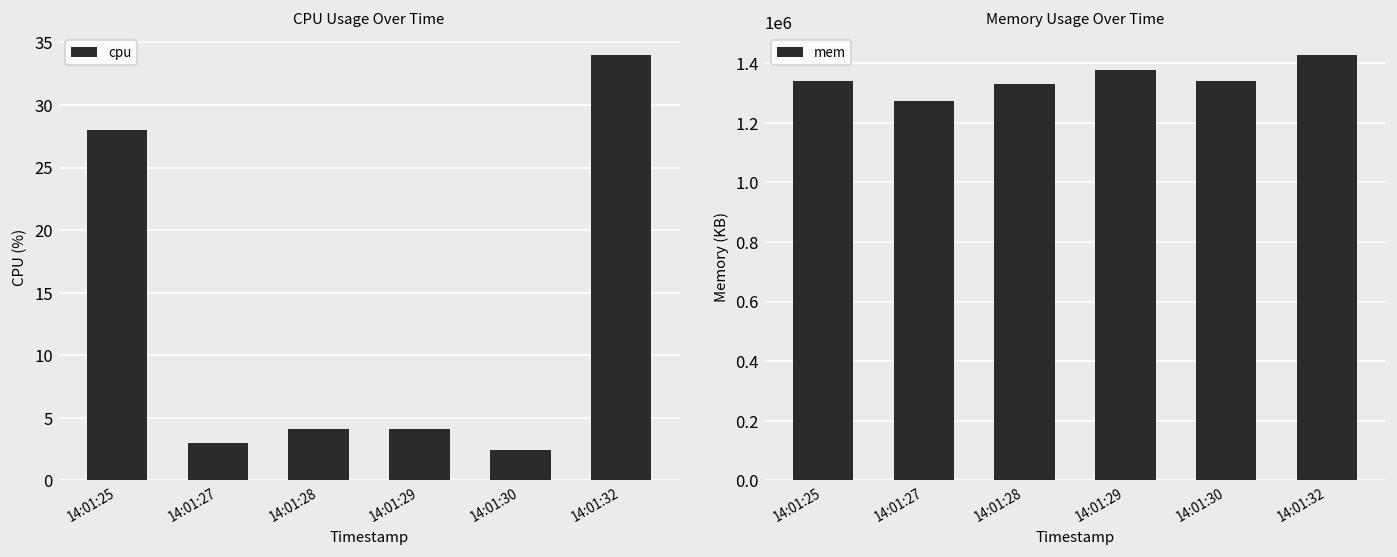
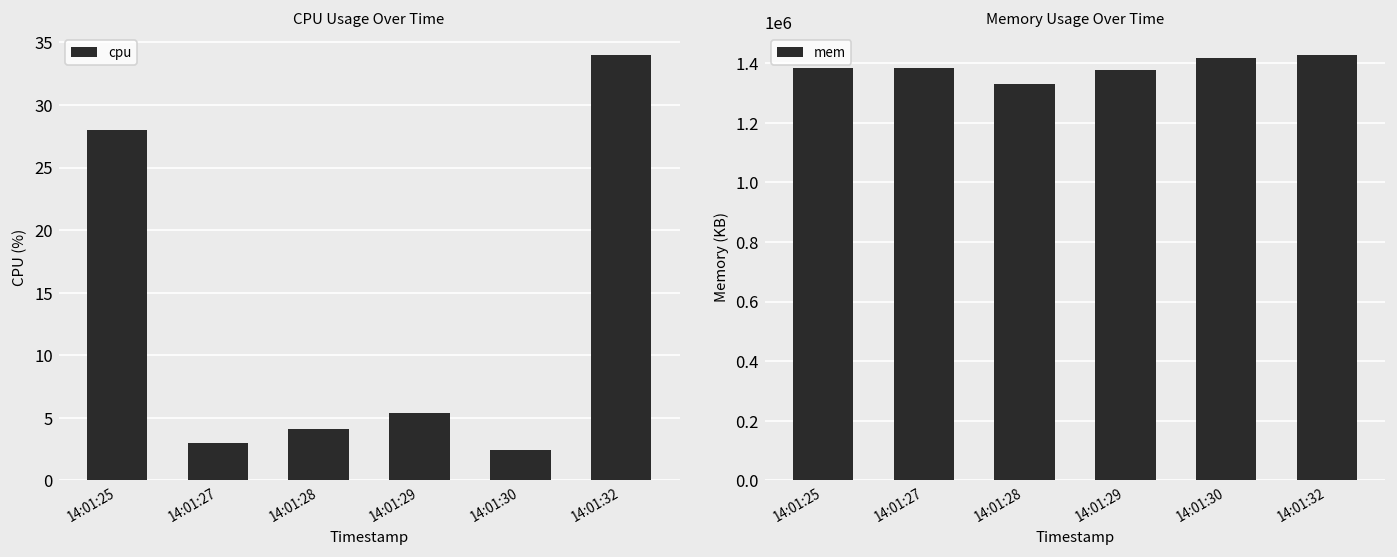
  {
    "CPU Usage Over Time": {
      "14:01:25": 28.0,
      "14:01:27": 3.0,
      "14:01:28": 4.1,
-     "14:01:29": 4.1,
+     "14:01:29": 5.4,
      "14:01:30": 2.4,
      "14:01:32": 34.0
    },
    "Memory Usage Over Time": {
-     "14:01:25": 1340000,
-     "14:01:27": 1270000,
+     "14:01:25": 1390000,
+     "14:01:27": 1380000,
      "14:01:28": 1330000,
      "14:01:29": 1380000,
-     "14:01:30": 1340000,
+     "14:01:30": 1420000,
      "14:01:32": 1430000
    }
  }
